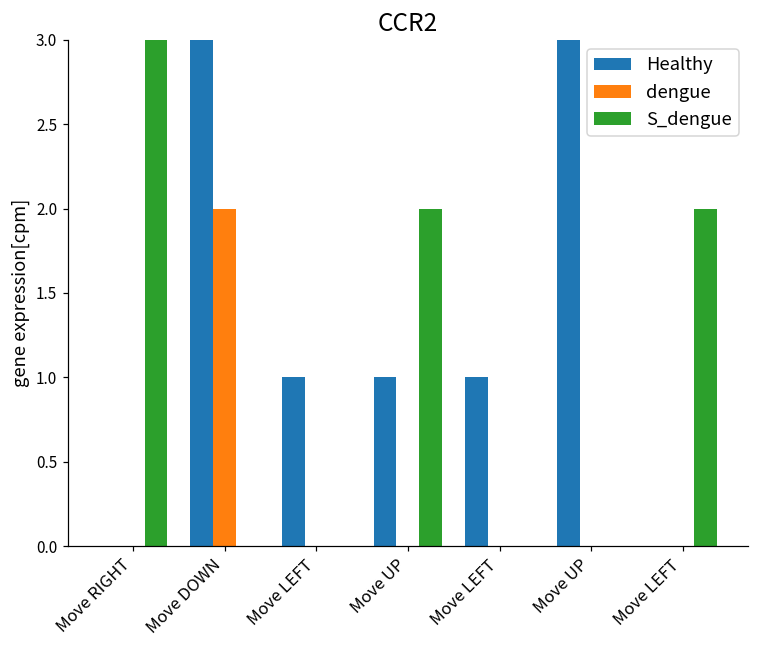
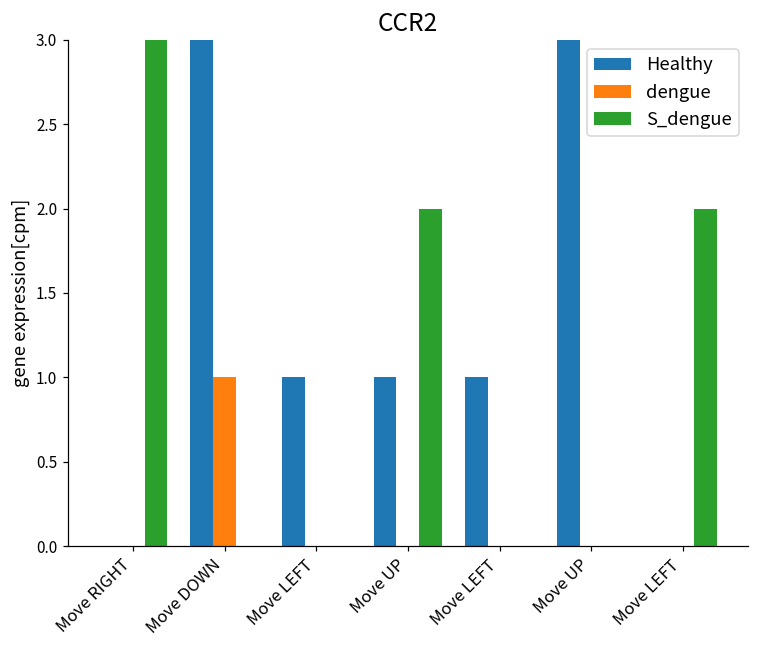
  {
    "Healthy": {
      "Move RIGHT": 0,
      "Move DOWN": 3
    },
    "dengue": {
      "Move RIGHT": 0,
-     "Move DOWN": 2
+     "Move DOWN": 1
    },
    "S_dengue": {
      "Move DOWN": 0
    }
  }
